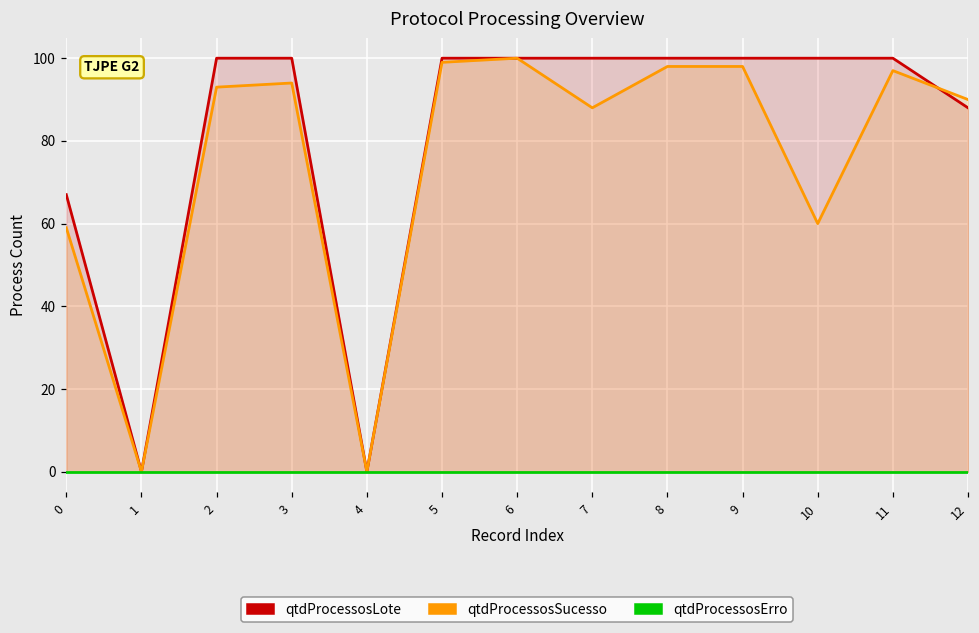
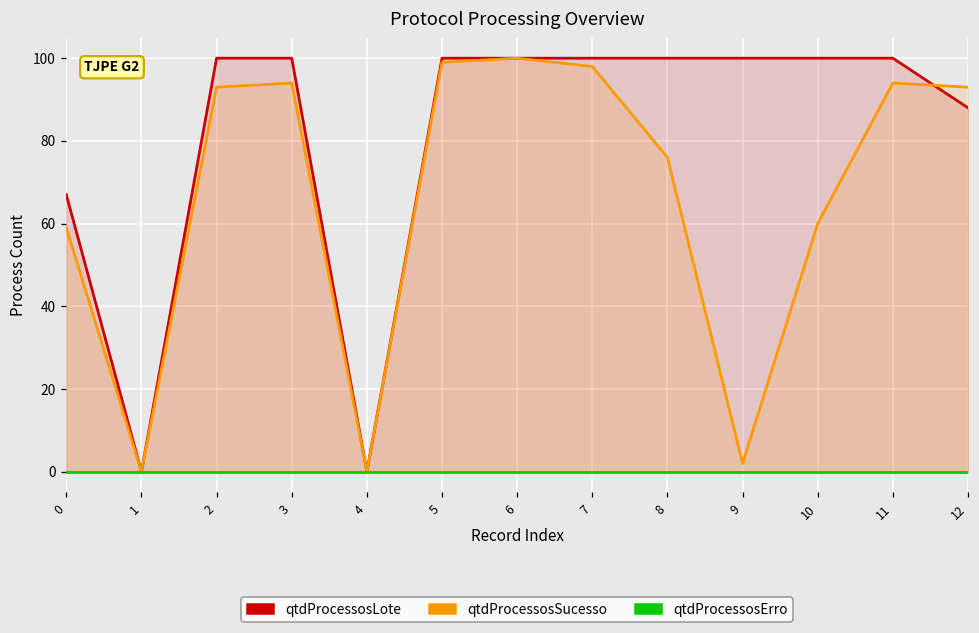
  {
    "qtdProcessosLote": {
      "0": 67,
      "2": 100,
      "3": 100,
      "5": 100,
      "7": 100,
      "8": 100,
      "9": 100,
      "10": 100,
      "11": 100,
      "12": 88
    },
    "qtdProcessosSucesso": {
      "0": 59,
      "2": 93,
      "3": 94,
      "5": 99,
-     "7": 88,
-     "8": 98,
-     "9": 98,
+     "7": 98,
+     "8": 76,
+     "9": 2,
      "10": 60,
-     "11": 97,
-     "12": 90
+     "11": 94,
+     "12": 93
    },
    "qtdProcessosErro": {
      "0": 0,
      "2": 0,
      "3": 0,
      "5": 0,
      "6": 0,
      "7": 0,
      "8": 0,
      "9": 0,
      "10": 0,
      "11": 0,
      "12": 0
    }
  }
